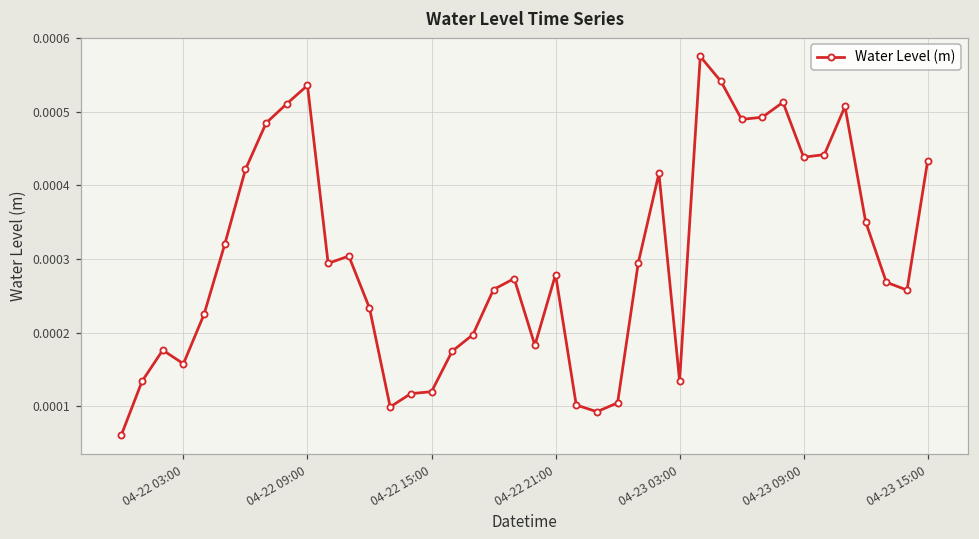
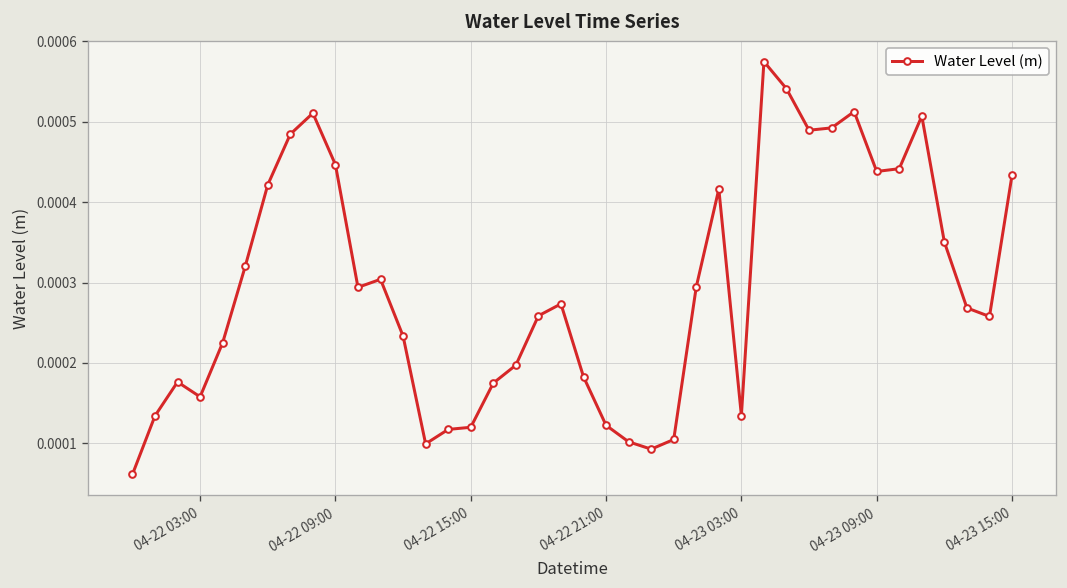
  {
    "04-22 03:00": 0.00016,
-   "04-22 09:00": 0.00054,
+   "04-22 09:00": 0.00045,
    "04-22 15:00": 0.00012,
-   "04-22 21:00": 0.00028,
+   "04-22 21:00": 0.00012,
    "04-23 03:00": 0.00013,
    "04-23 09:00": 0.00044,
    "04-23 15:00": 0.00043
  }
